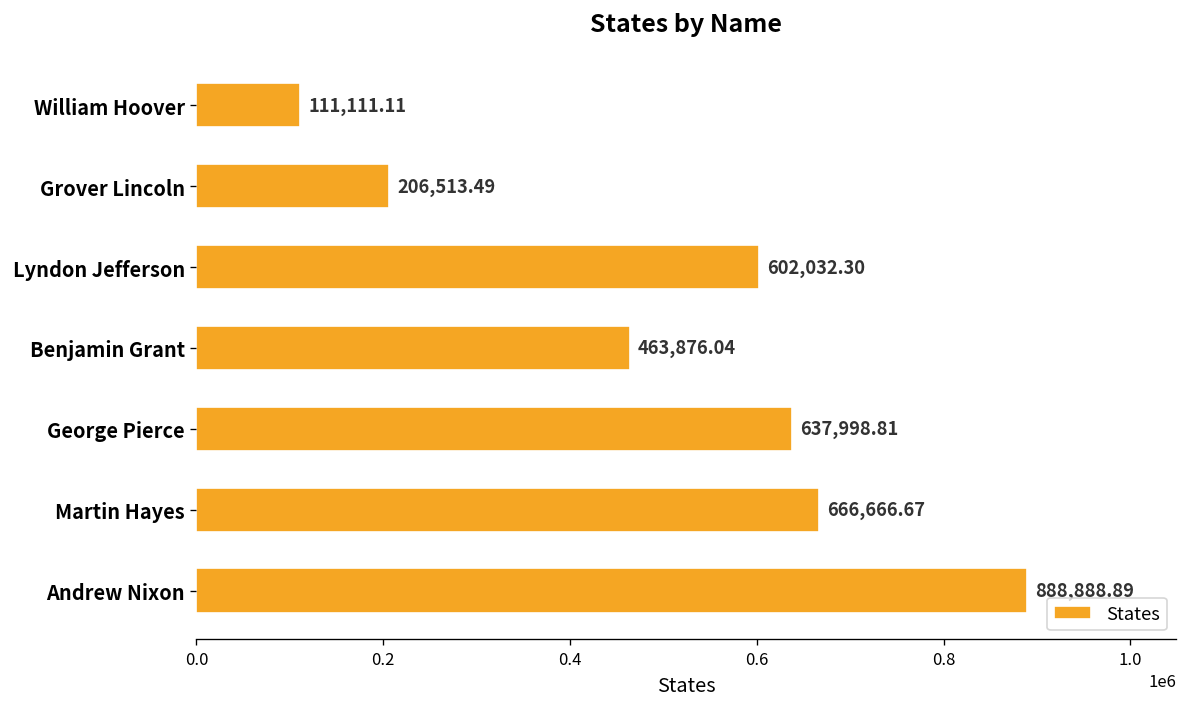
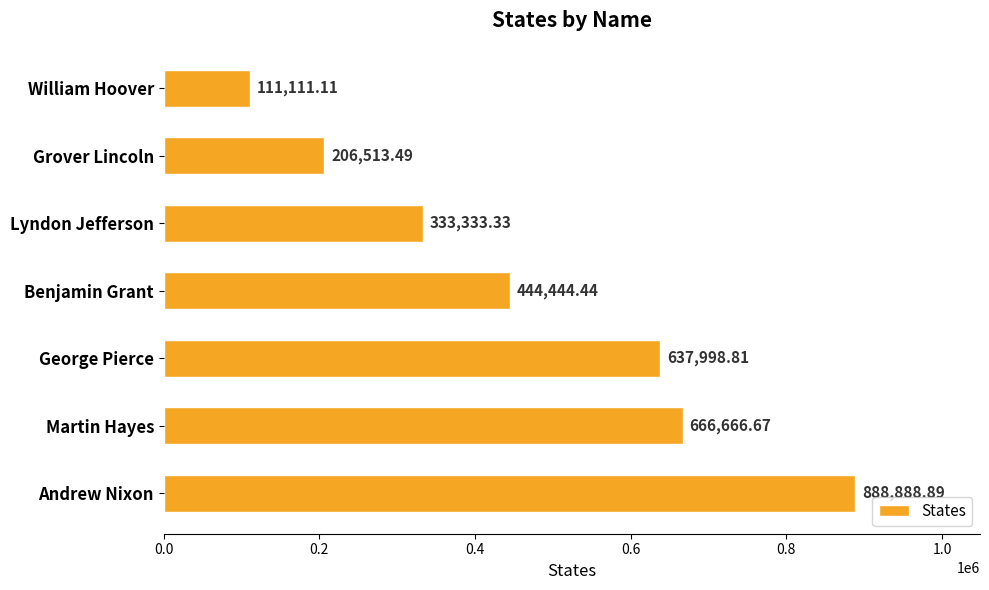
  {
    "William Hoover": "111,111.11",
    "Grover Lincoln": "206,513.49",
-   "Lyndon Jefferson": "602,032.30",
-   "Benjamin Grant": "463,876.04",
+   "Lyndon Jefferson": "333,333.33",
+   "Benjamin Grant": "444,444.44",
    "George Pierce": "637,998.81",
    "Martin Hayes": "666,666.67"
  }
